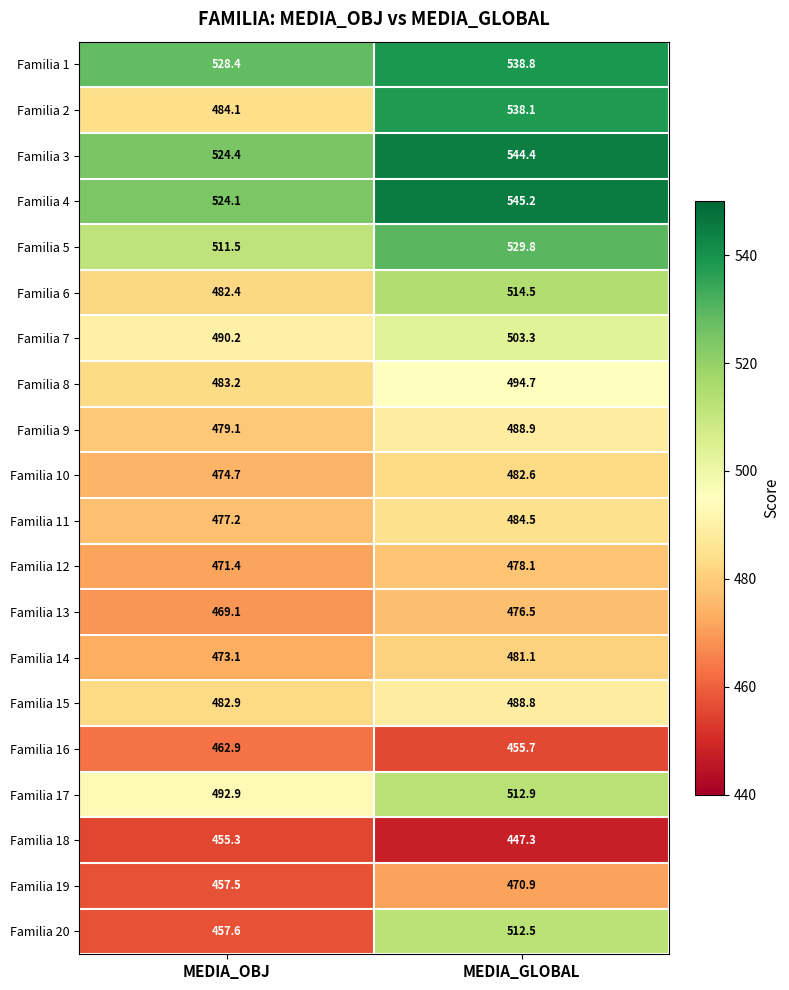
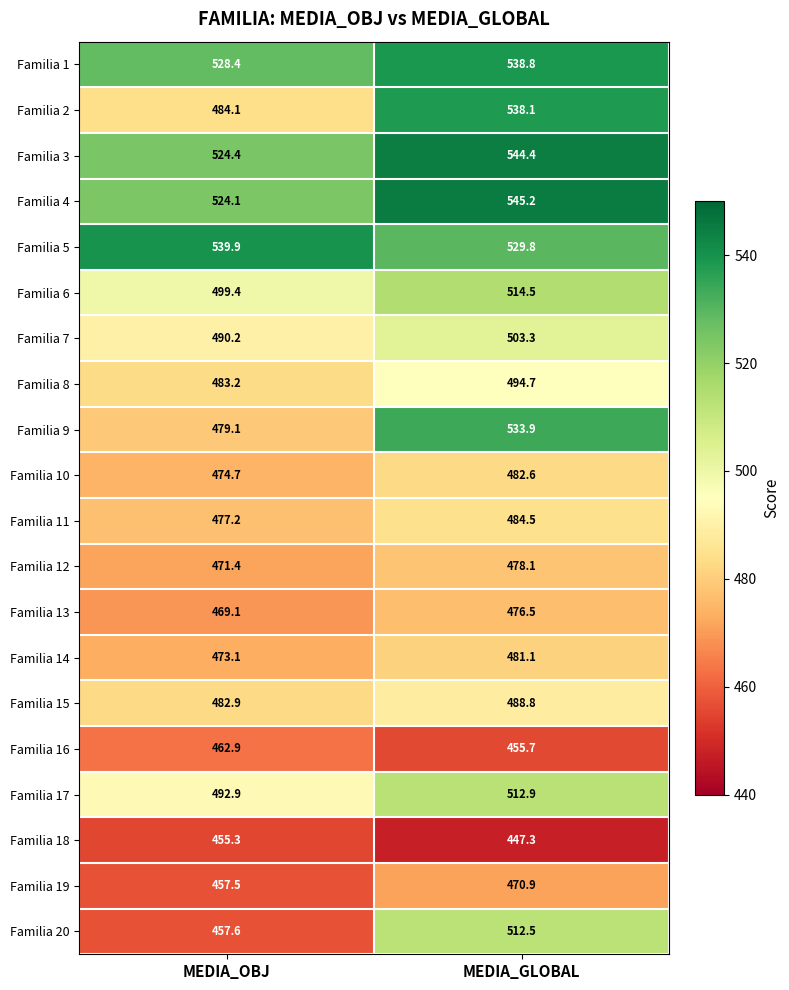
  {
    "Familia 1": {
      "MEDIA_OBJ": 528.4,
      "MEDIA_GLOBAL": 538.8
    },
    "Familia 2": {
      "MEDIA_OBJ": 484.1,
      "MEDIA_GLOBAL": 538.1
    },
    "Familia 3": {
      "MEDIA_OBJ": 524.4,
      "MEDIA_GLOBAL": 544.4
    },
    "Familia 4": {
      "MEDIA_OBJ": 524.1,
      "MEDIA_GLOBAL": 545.2
    },
    "Familia 5": {
-     "MEDIA_OBJ": 511.5,
+     "MEDIA_OBJ": 539.9,
      "MEDIA_GLOBAL": 529.8
    },
    "Familia 6": {
-     "MEDIA_OBJ": 482.4,
+     "MEDIA_OBJ": 499.4,
      "MEDIA_GLOBAL": 514.5
    },
    "Familia 7": {
      "MEDIA_OBJ": 490.2,
      "MEDIA_GLOBAL": 503.3
    },
    "Familia 8": {
      "MEDIA_OBJ": 483.2,
      "MEDIA_GLOBAL": 494.7
    },
    "Familia 9": {
      "MEDIA_OBJ": 479.1,
-     "MEDIA_GLOBAL": 488.9
+     "MEDIA_GLOBAL": 533.9
    },
    "Familia 10": {
      "MEDIA_OBJ": 474.7,
      "MEDIA_GLOBAL": 482.6
    },
    "Familia 11": {
      "MEDIA_OBJ": 477.2,
      "MEDIA_GLOBAL": 484.5
    },
    "Familia 12": {
      "MEDIA_OBJ": 471.4,
      "MEDIA_GLOBAL": 478.1
    },
    "Familia 13": {
      "MEDIA_OBJ": 469.1,
      "MEDIA_GLOBAL": 476.5
    },
    "Familia 14": {
      "MEDIA_OBJ": 473.1,
      "MEDIA_GLOBAL": 481.1
    },
    "Familia 15": {
      "MEDIA_OBJ": 482.9,
      "MEDIA_GLOBAL": 488.8
    },
    "Familia 16": {
      "MEDIA_OBJ": 462.9,
      "MEDIA_GLOBAL": 455.7
    },
    "Familia 17": {
      "MEDIA_OBJ": 492.9,
      "MEDIA_GLOBAL": 512.9
    },
    "Familia 18": {
      "MEDIA_OBJ": 455.3,
      "MEDIA_GLOBAL": 447.3
    },
    "Familia 19": {
      "MEDIA_OBJ": 457.5,
      "MEDIA_GLOBAL": 470.9
    },
    "Familia 20": {
      "MEDIA_OBJ": 457.6,
      "MEDIA_GLOBAL": 512.5
    }
  }
